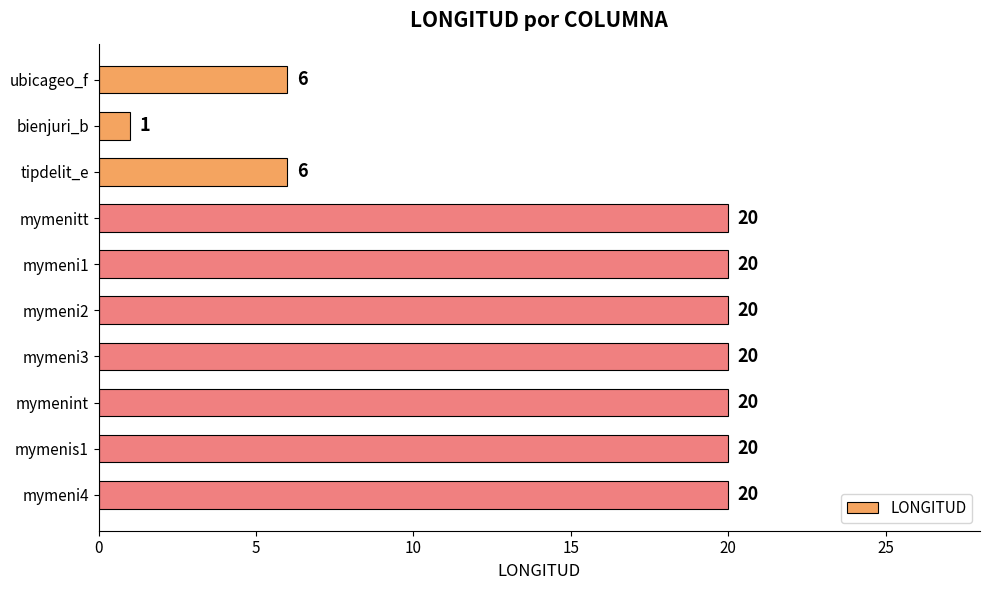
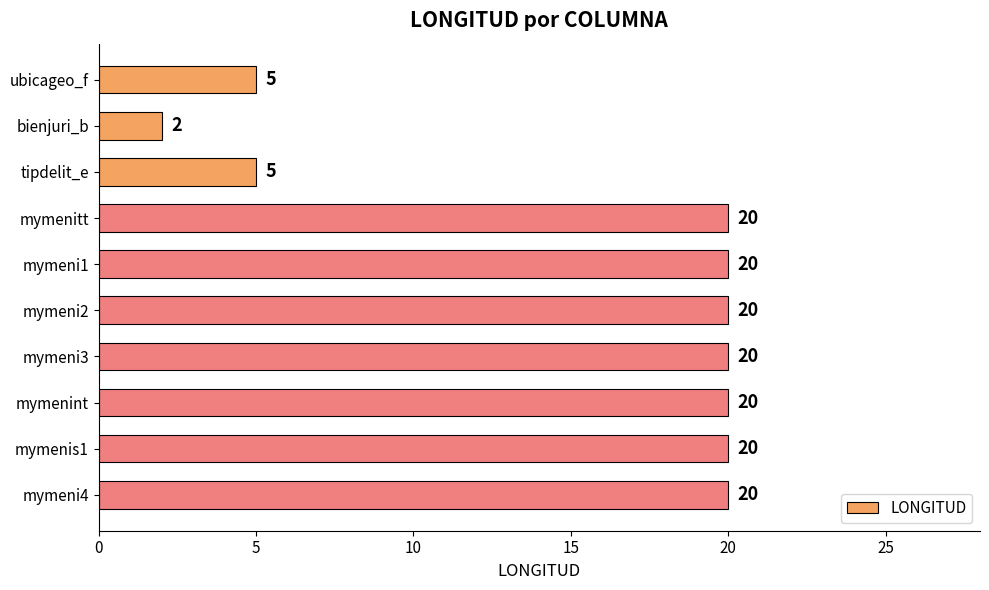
  {
-   "ubicageo_f": 6,
-   "bienjuri_b": 1,
-   "tipdelit_e": 6,
+   "ubicageo_f": 5,
+   "bienjuri_b": 2,
+   "tipdelit_e": 5,
    "mymenitt": 20,
    "mymeni1": 20,
    "mymeni2": 20,
    "mymeni3": 20,
    "mymenint": 20,
    "mymenis1": 20,
    "mymeni4": 20
  }
